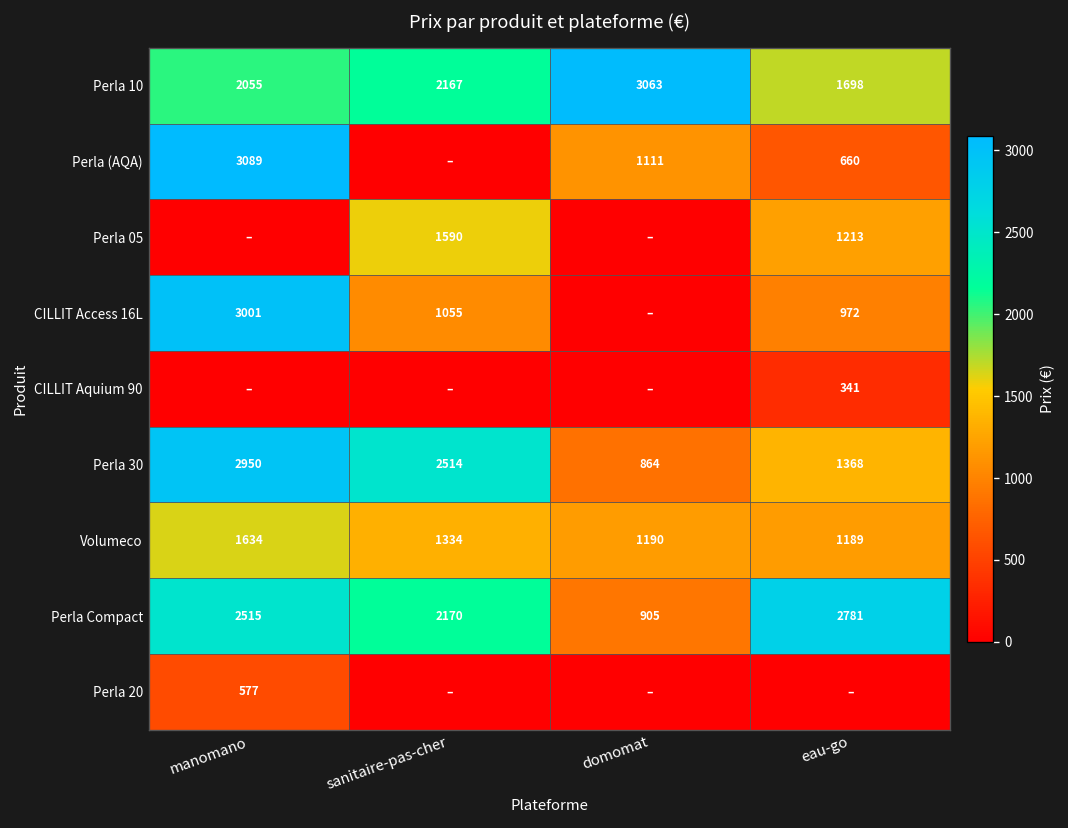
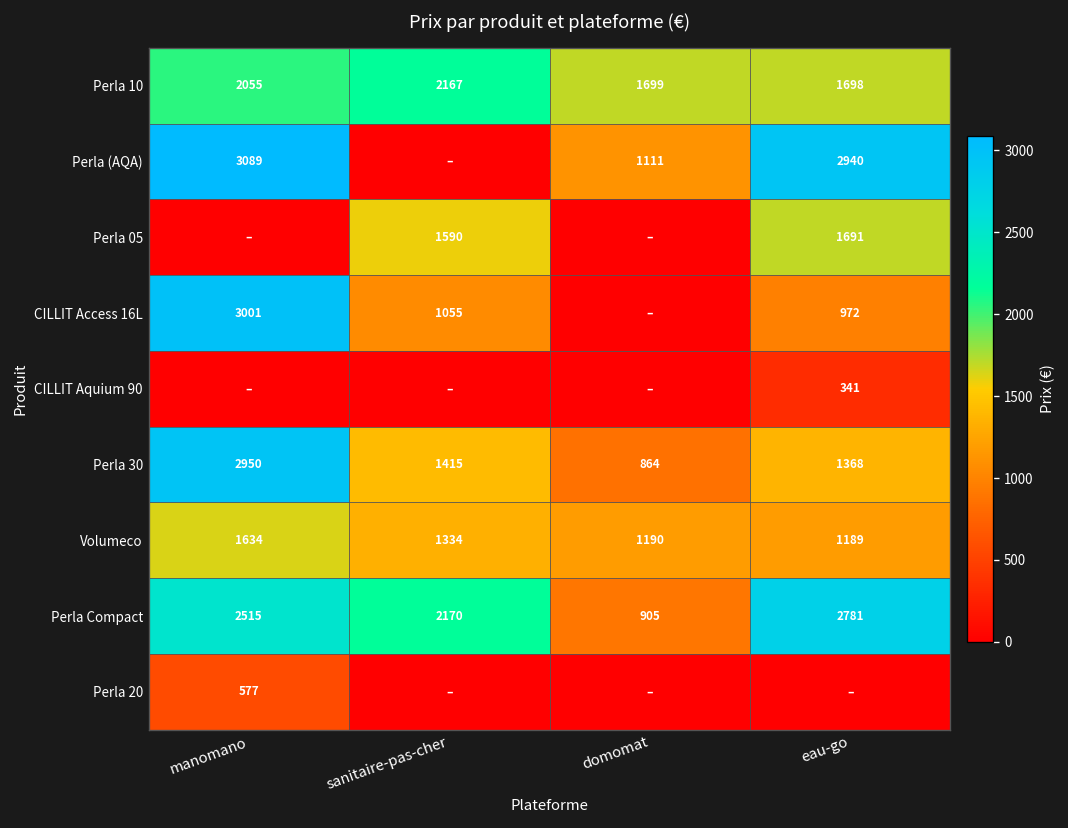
  {
    "Perla 10": {
      "manomano": 2055,
      "sanitaire-pas-cher": 2167,
-     "domomat": 3063,
+     "domomat": 1699,
      "eau-go": 1698
    },
    "Perla (AQA)": {
      "manomano": 3089,
      "domomat": 1111,
-     "eau-go": 660
+     "eau-go": 2940
    },
    "Perla 05": {
      "sanitaire-pas-cher": 1590,
-     "eau-go": 1213
+     "eau-go": 1691
    },
    "CILLIT Access 16L": {
      "manomano": 3001,
      "sanitaire-pas-cher": 1055,
      "eau-go": 972
    },
    "CILLIT Aquium 90": {
      "eau-go": 341
    },
    "Perla 30": {
      "manomano": 2950,
-     "sanitaire-pas-cher": 2514,
+     "sanitaire-pas-cher": 1415,
      "domomat": 864,
      "eau-go": 1368
    },
    "Volumeco": {
      "manomano": 1634,
      "sanitaire-pas-cher": 1334,
      "domomat": 1190,
      "eau-go": 1189
    },
    "Perla Compact": {
      "manomano": 2515,
      "sanitaire-pas-cher": 2170,
      "domomat": 905,
      "eau-go": 2781
    },
    "Perla 20": {
      "manomano": 577
    }
  }
